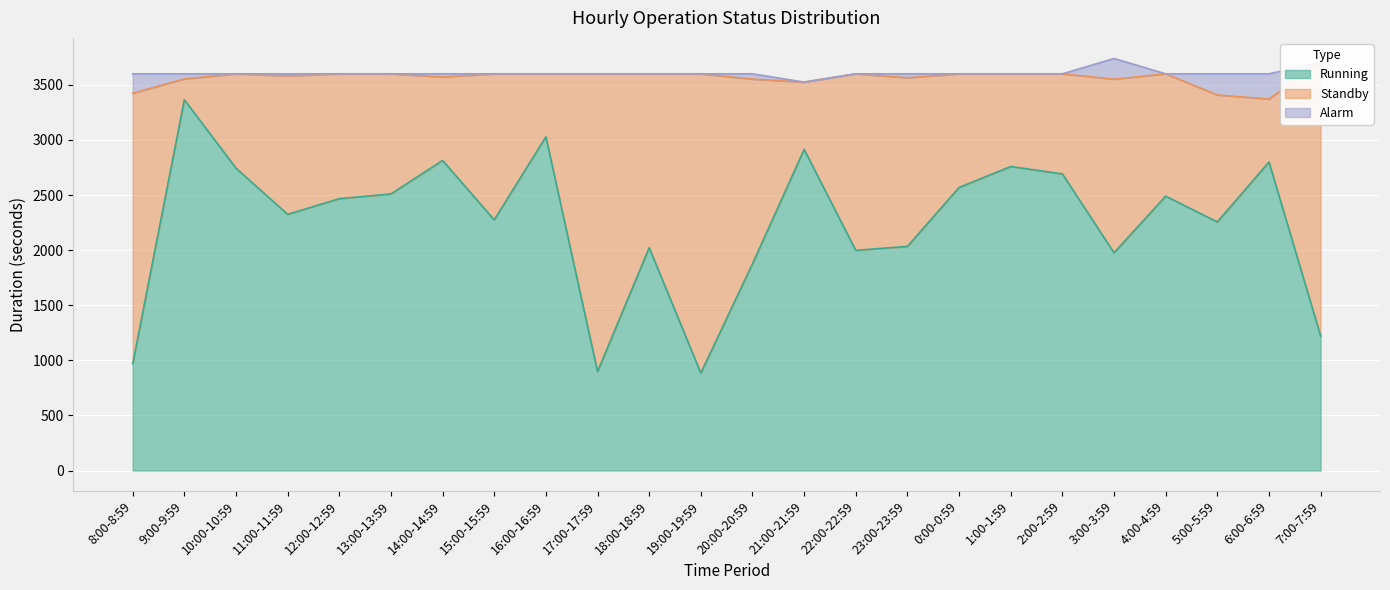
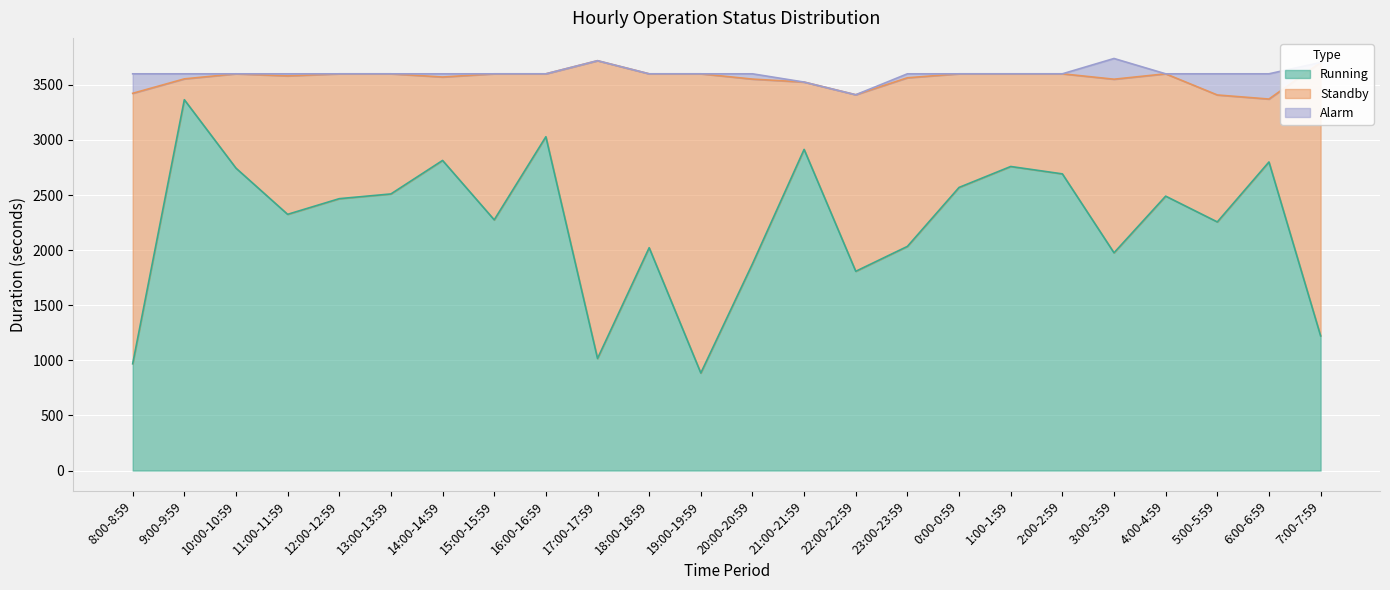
  {
    "Running": {
      "8:00-8:59": 970,
      "9:00-9:59": 3370,
      "10:00-10:59": 2740,
      "11:00-11:59": 2330,
      "12:00-12:59": 2470,
      "13:00-13:59": 2510,
      "14:00-14:59": 2810,
      "15:00-15:59": 2280,
      "16:00-16:59": 3030,
-     "17:00-17:59": 900,
+     "17:00-17:59": 1020,
      "18:00-18:59": 2020,
      "19:00-19:59": 890,
      "20:00-20:59": 1880,
      "21:00-21:59": 2910,
-     "22:00-22:59": 2000,
+     "22:00-22:59": 1810,
      "23:00-23:59": 2030,
      "0:00-0:59": 2570,
      "1:00-1:59": 2760,
      "2:00-2:59": 2690,
      "3:00-3:59": 1980,
      "4:00-4:59": 2490,
      "5:00-5:59": 2260,
      "6:00-6:59": 2800,
      "7:00-7:59": 1220
    },
    "Standby": {
      "8:00-8:59": 2450,
      "9:00-9:59": 190,
      "14:00-14:59": 760,
      "20:00-20:59": 1680,
      "23:00-23:59": 1530,
      "3:00-3:59": 1580,
      "5:00-5:59": 1150,
      "6:00-6:59": 570
    },
    "Alarm": {
      "8:00-8:59": 180,
      "9:00-9:59": 50,
      "14:00-14:59": 30,
      "20:00-20:59": 50,
      "23:00-23:59": 40,
      "3:00-3:59": 190,
      "5:00-5:59": 190,
      "6:00-6:59": 230
    }
  }
